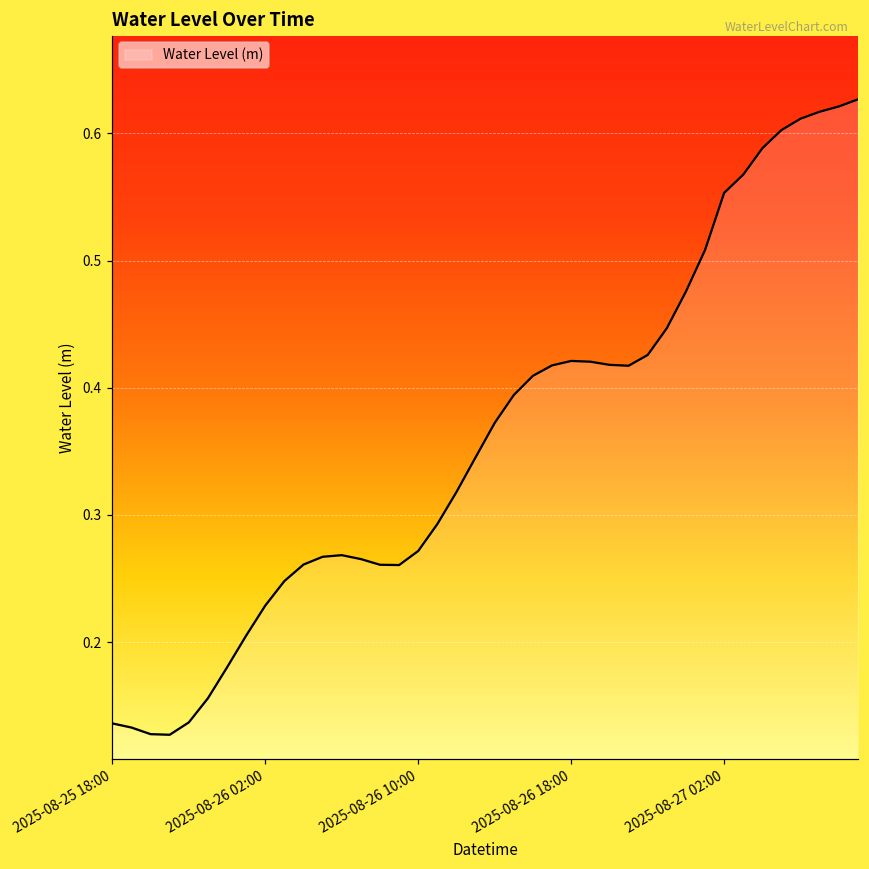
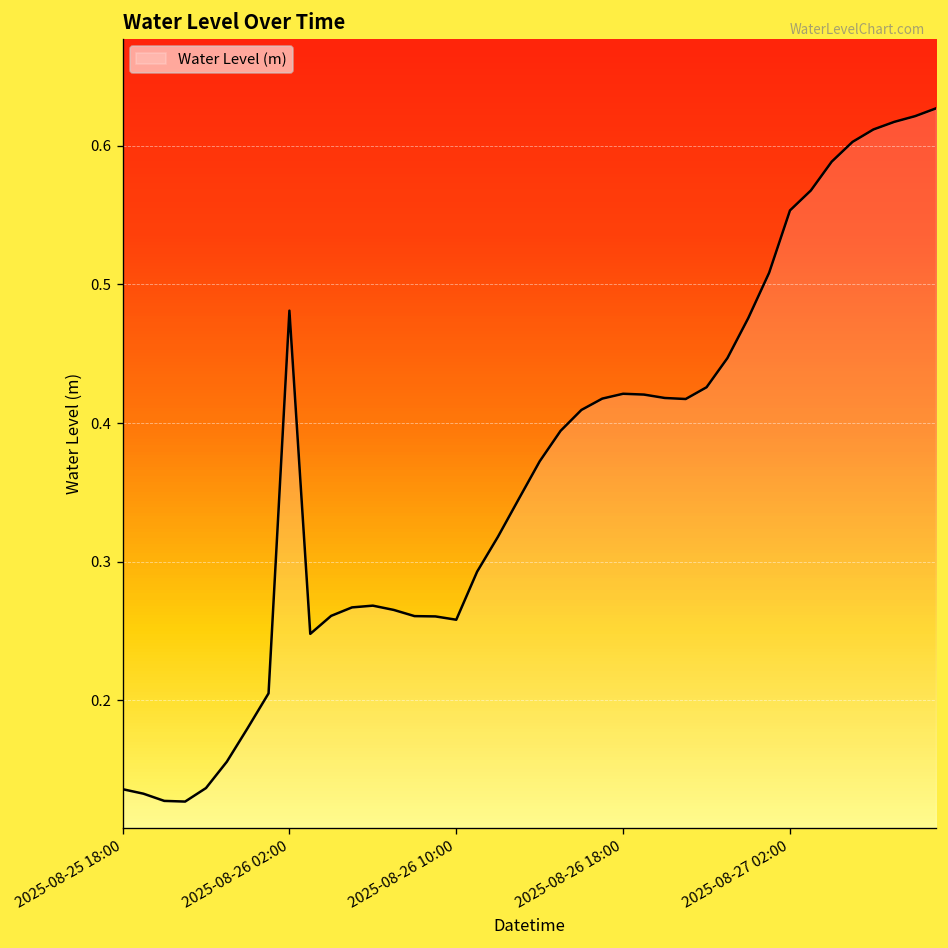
  {
    "2025-08-25 18:00": 0.136,
-   "2025-08-26 02:00": 0.229,
-   "2025-08-26 10:00": 0.272,
+   "2025-08-26 02:00": 0.481,
+   "2025-08-26 10:00": 0.258,
    "2025-08-26 18:00": 0.421,
    "2025-08-27 02:00": 0.553
  }
